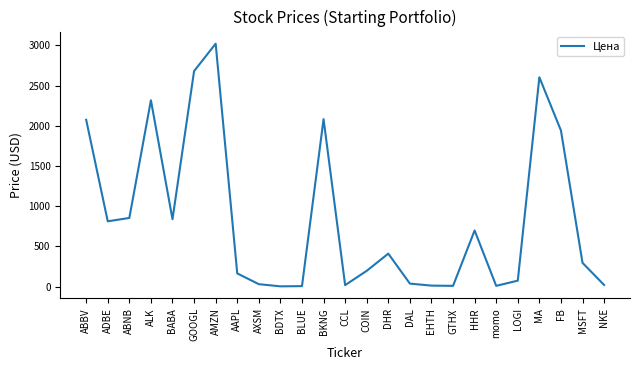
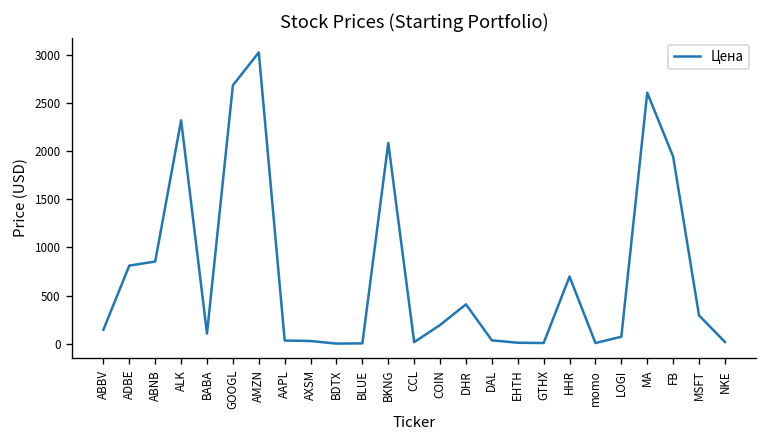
  {
-   "ABBV": 2100,
+   "ABBV": 100,
    "ADBE": 800,
    "ABNB": 900,
    "ALK": 2300,
-   "BABA": 800,
+   "BABA": 100,
    "GOOGL": 2700,
    "AMZN": 3000,
-   "AAPL": 200,
+   "AAPL": 0,
    "AXSM": 0,
    "BDTX": 0,
    "BLUE": 0,
    "BKNG": 2100,
    "CCL": 0,
    "COIN": 200,
    "DHR": 400,
    "DAL": 0,
    "EHTH": 0,
    "GTHX": 0,
    "HHR": 700,
    "momo": 0,
    "LOGI": 100,
    "MA": 2600,
    "FB": 1900,
    "MSFT": 300,
    "NKE": 0
  }
